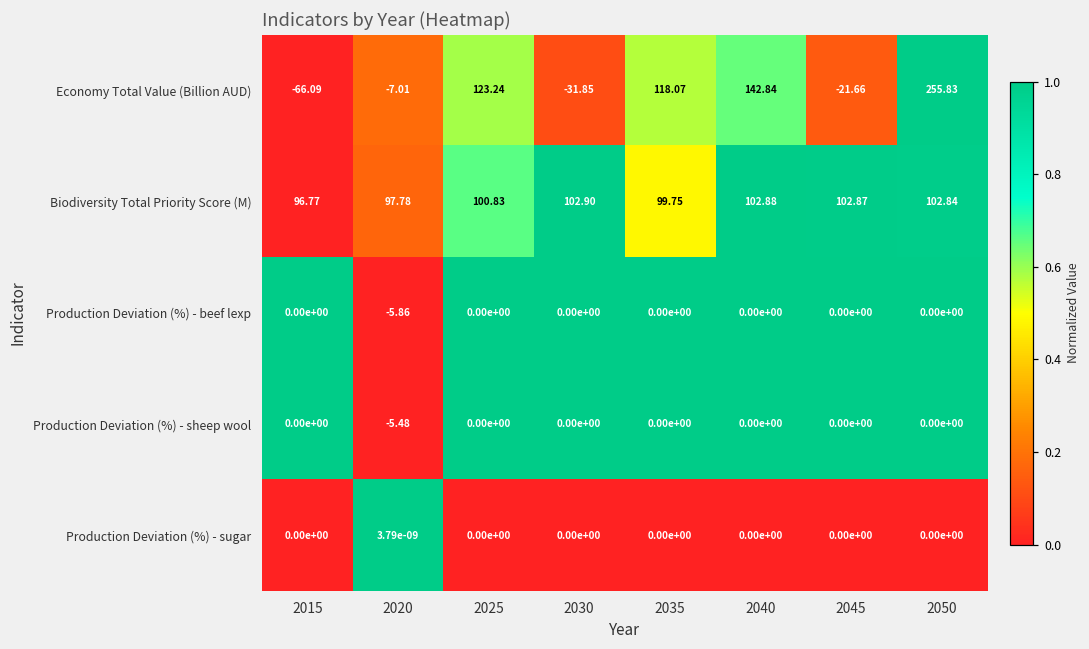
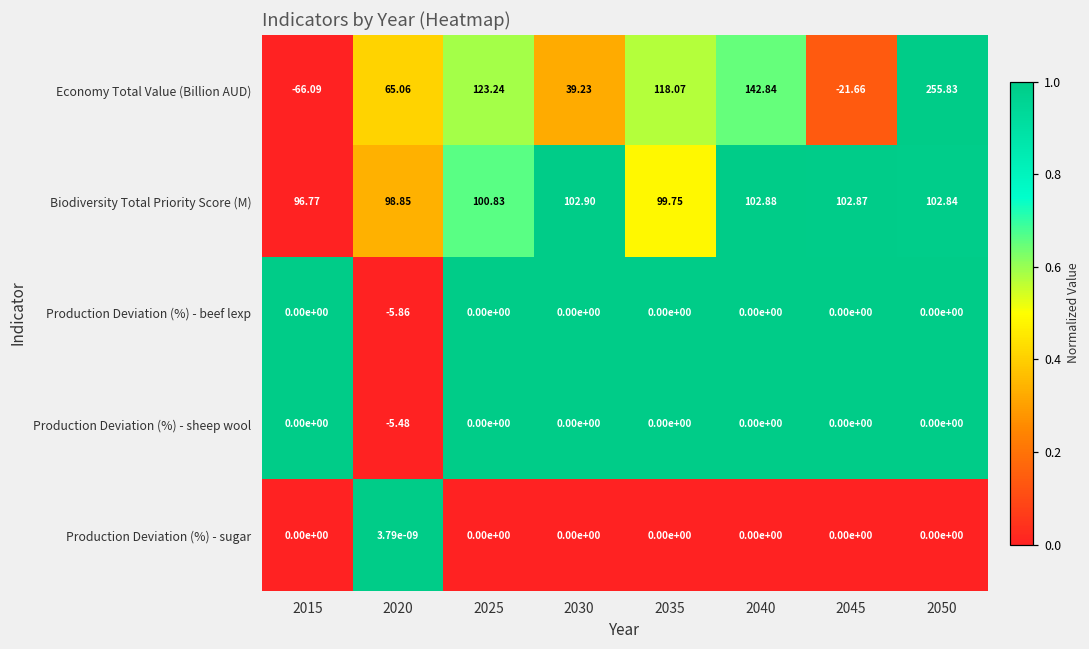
  {
    "Economy Total Value (Billion AUD)": {
      "2015": "-66.09",
-     "2020": "-7.01",
+     "2020": "65.06",
      "2025": "123.24",
-     "2030": "-31.85",
+     "2030": "39.23",
      "2035": "118.07",
      "2040": "142.84",
      "2045": "-21.66",
      "2050": "255.83"
    },
    "Biodiversity Total Priority Score (M)": {
      "2015": "96.77",
-     "2020": "97.78",
+     "2020": "98.85",
      "2025": "100.83",
      "2030": "102.90",
      "2035": "99.75",
      "2040": "102.88",
      "2045": "102.87",
      "2050": "102.84"
    },
    "Production Deviation (%) - beef lexp": {
      "2015": "0.00e+00",
      "2020": "-5.86",
      "2025": "0.00e+00",
      "2030": "0.00e+00",
      "2035": "0.00e+00",
      "2040": "0.00e+00",
      "2045": "0.00e+00",
      "2050": "0.00e+00"
    },
    "Production Deviation (%) - sheep wool": {
      "2015": "0.00e+00",
      "2020": "-5.48",
      "2025": "0.00e+00",
      "2030": "0.00e+00",
      "2035": "0.00e+00",
      "2040": "0.00e+00",
      "2045": "0.00e+00",
      "2050": "0.00e+00"
    },
    "Production Deviation (%) - sugar": {
      "2015": "0.00e+00",
      "2020": "3.79e-09",
      "2025": "0.00e+00",
      "2030": "0.00e+00",
      "2035": "0.00e+00",
      "2040": "0.00e+00",
      "2045": "0.00e+00",
      "2050": "0.00e+00"
    }
  }
